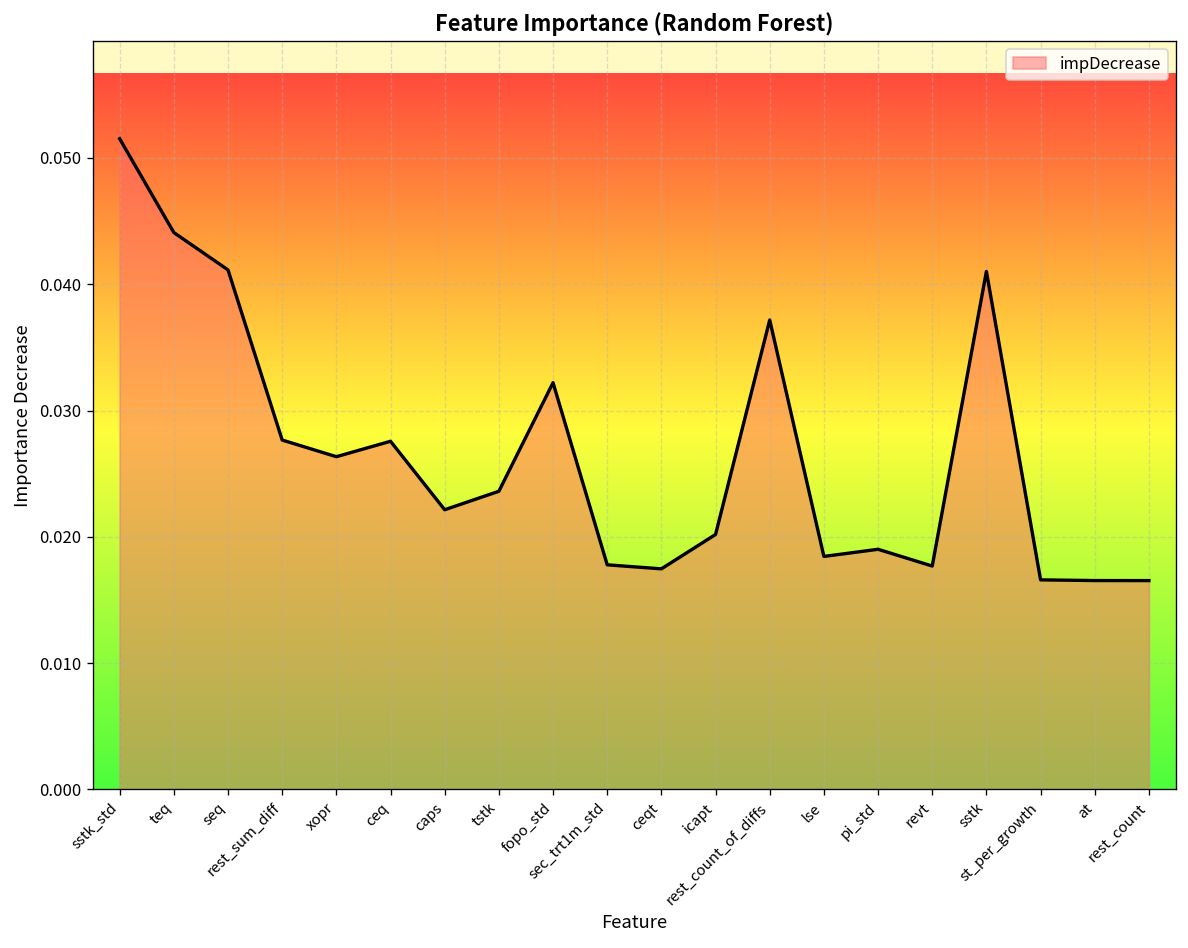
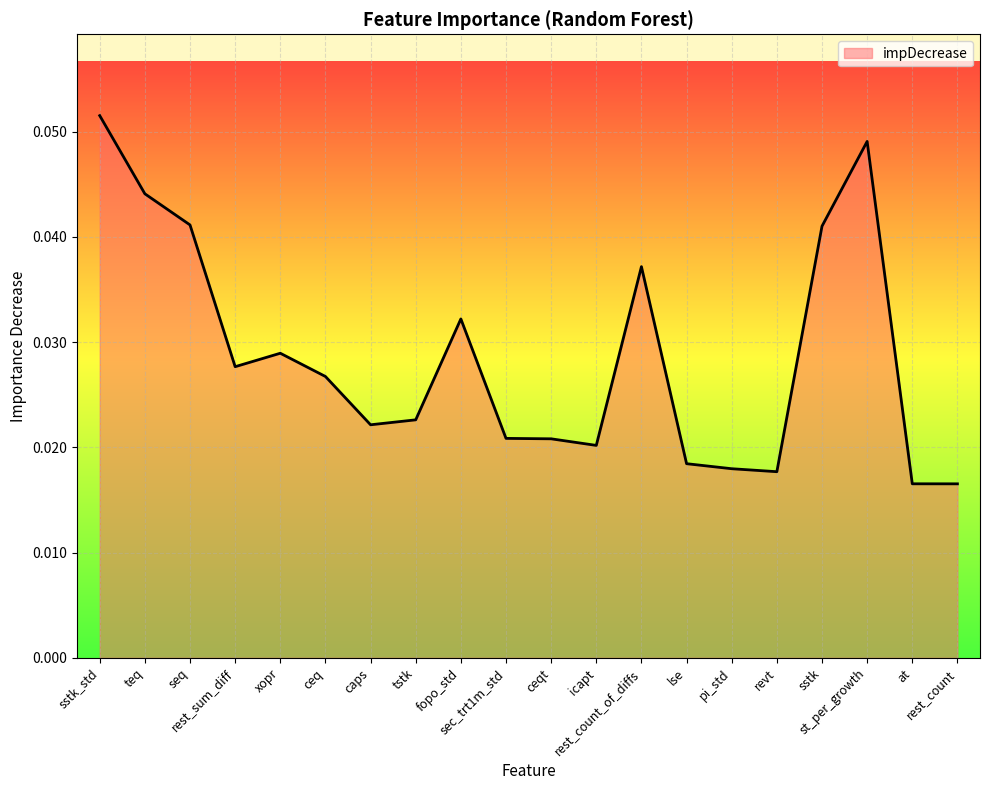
  {
    "sstk_std": 0.0515,
    "teq": 0.0441,
    "seq": 0.0411,
    "rest_sum_diff": 0.0277,
-   "xopr": 0.0263,
-   "ceq": 0.0276,
+   "xopr": 0.0289,
+   "ceq": 0.0267,
    "caps": 0.0221,
-   "tstk": 0.0236,
+   "tstk": 0.0226,
    "fopo_std": 0.0322,
-   "sec_trt1m_std": 0.0178,
-   "ceqt": 0.0175,
+   "sec_trt1m_std": 0.0209,
+   "ceqt": 0.0208,
    "icapt": 0.0202,
    "rest_count_of_diffs": 0.0372,
    "lse": 0.0184,
-   "pi_std": 0.0190,
+   "pi_std": 0.0180,
    "revt": 0.0177,
    "sstk": 0.0410,
-   "st_per_growth": 0.0166,
+   "st_per_growth": 0.0491,
    "at": 0.0165,
    "rest_count": 0.0165
  }
